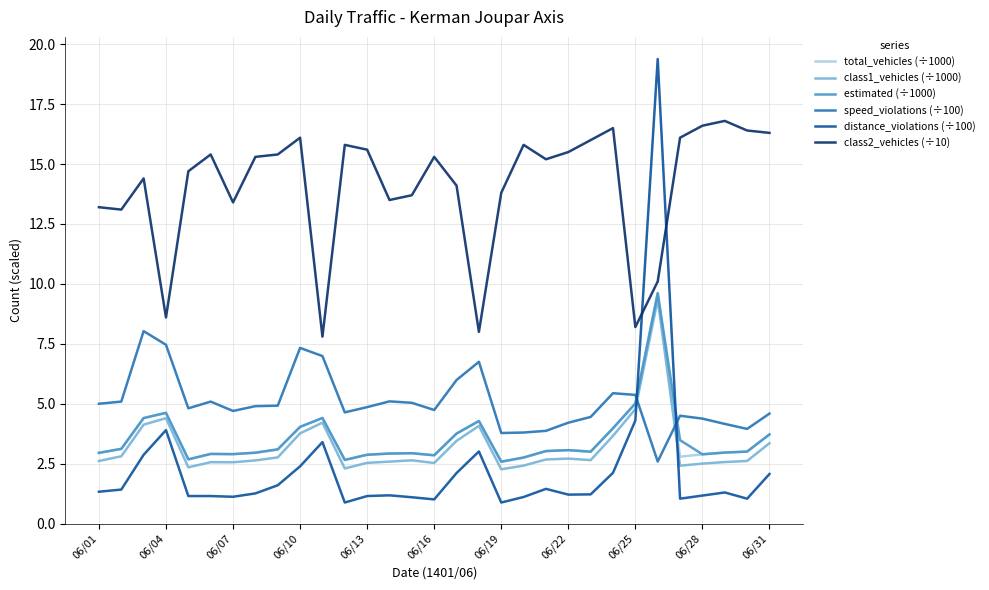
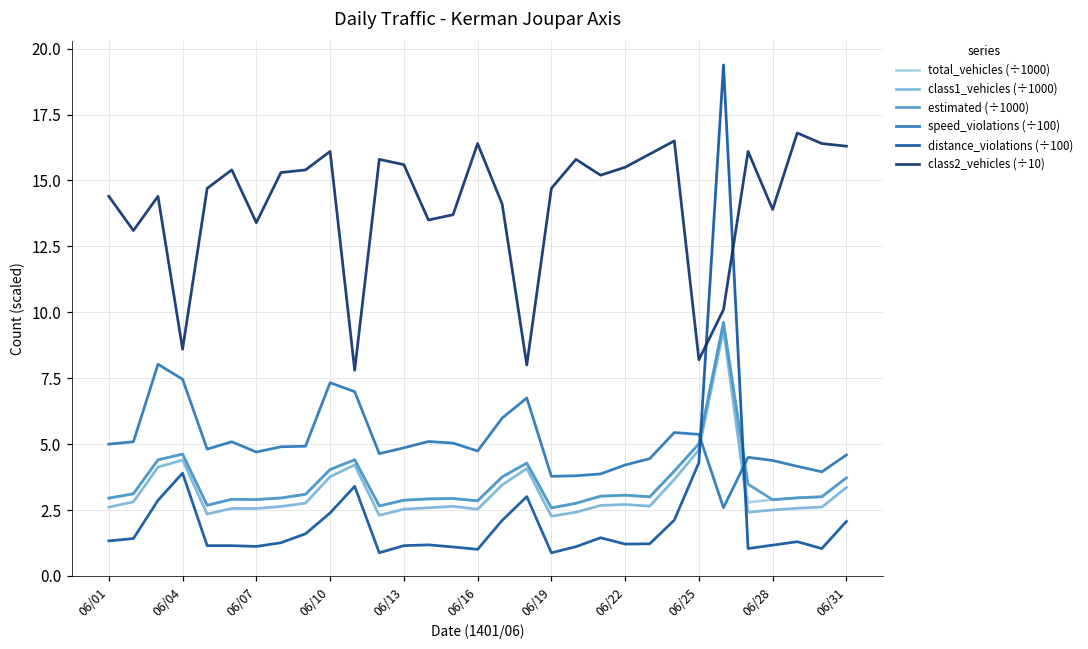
  {
    "class2_vehicles (÷10)": {
-     "06/01": 13.2,
+     "06/01": 14.4,
      "06/04": 8.6,
      "06/07": 13.4,
      "06/10": 16.1,
      "06/13": 15.6,
-     "06/16": 15.3,
-     "06/19": 13.8,
+     "06/16": 16.4,
+     "06/19": 14.7,
      "06/22": 15.5,
      "06/25": 8.2,
-     "06/28": 16.6,
+     "06/28": 13.9,
      "06/31": 16.3
    }
  }
